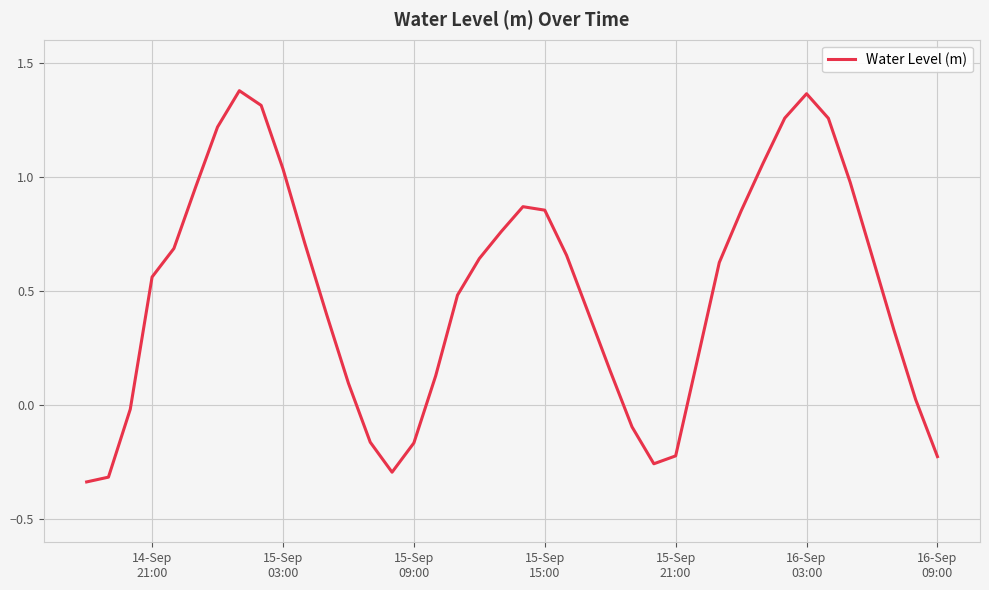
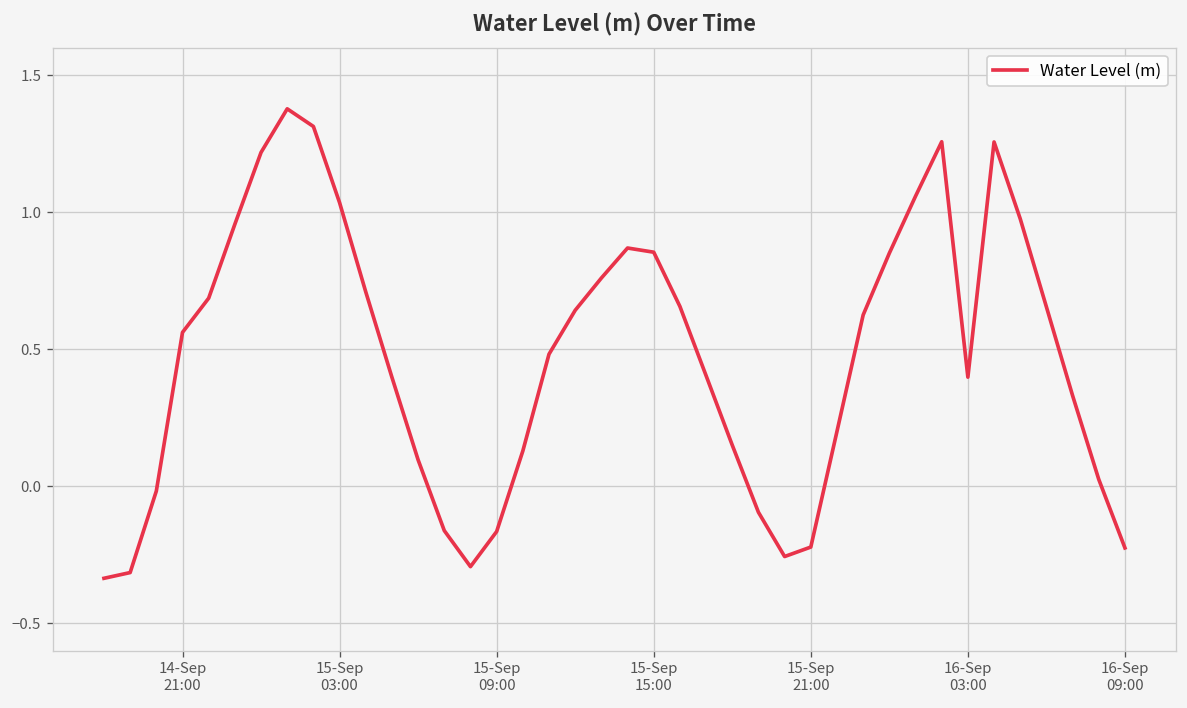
  {
    "14-Sep 21:00": 0.56,
    "15-Sep 03:00": 1.03,
    "15-Sep 09:00": -0.17,
    "15-Sep 15:00": 0.85,
    "15-Sep 21:00": -0.22,
-   "16-Sep 03:00": 1.36,
+   "16-Sep 03:00": 0.40,
    "16-Sep 09:00": -0.22
  }
